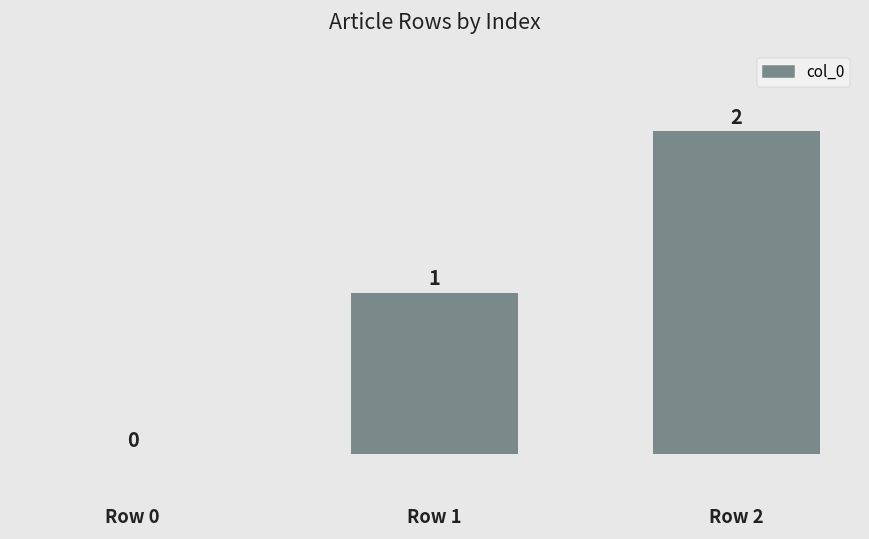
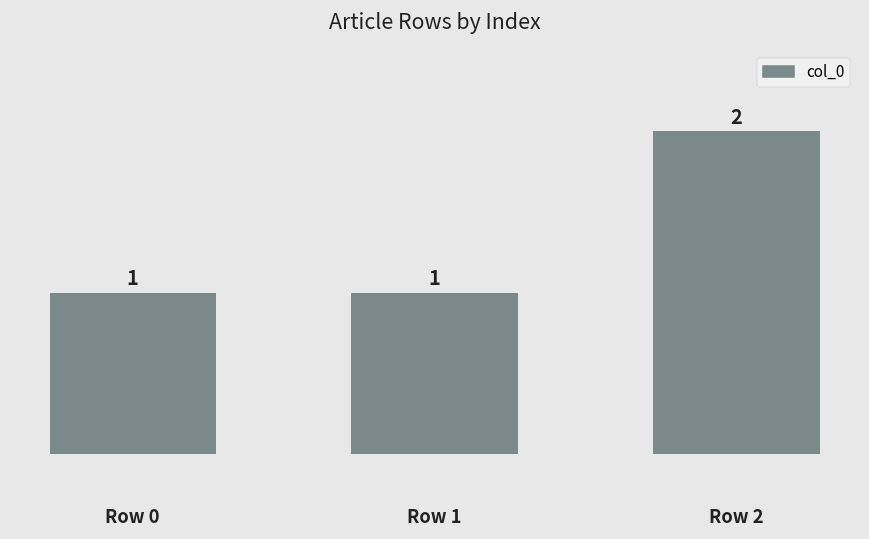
  {
-   "Row 0": 0,
+   "Row 0": 1,
    "Row 1": 1,
    "Row 2": 2
  }
